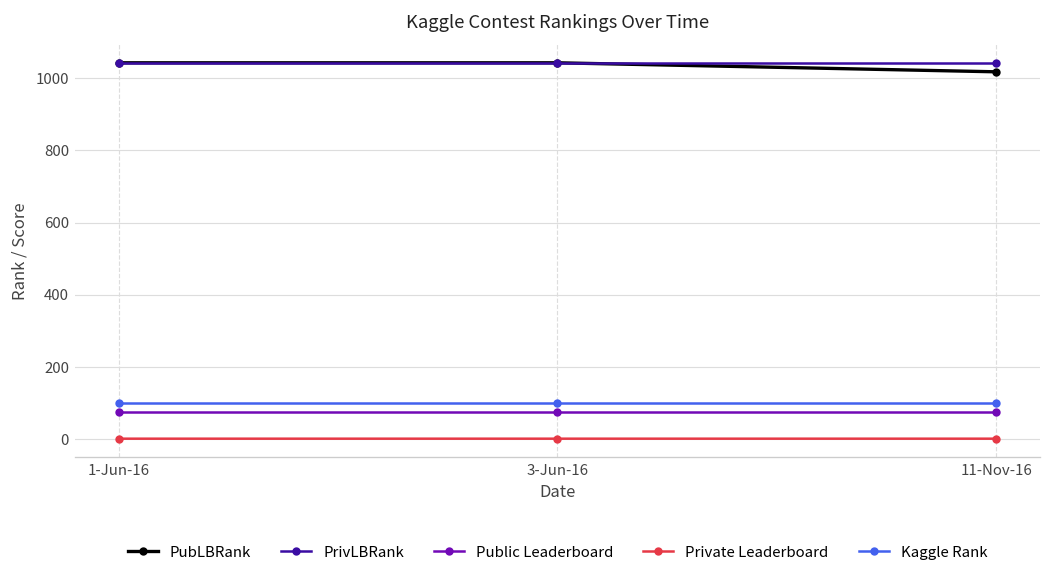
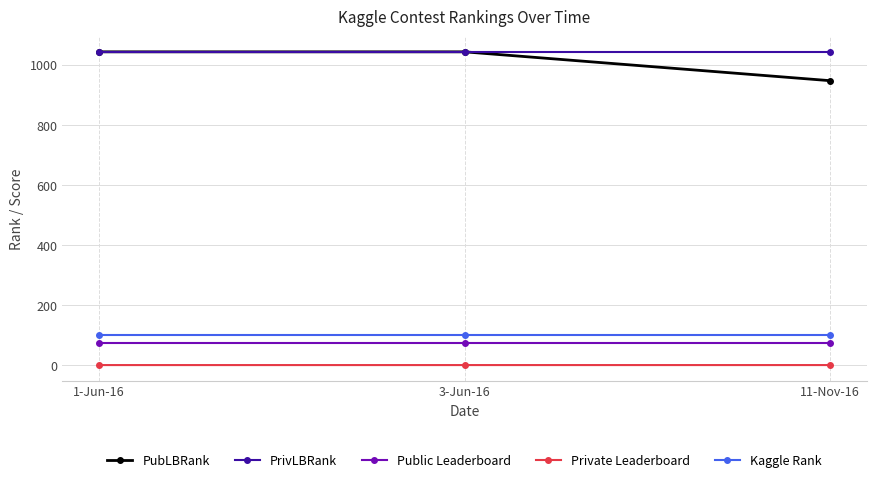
  {
    "PubLBRank": {
-     "11-Nov-16": 1020
+     "11-Nov-16": 950
    },
    "Private Leaderboard": {
      "1-Jun-16": 0,
      "3-Jun-16": 0,
      "11-Nov-16": 0
    },
    "Kaggle Rank": {
      "1-Jun-16": 100,
      "3-Jun-16": 100,
      "11-Nov-16": 100
    }
  }
